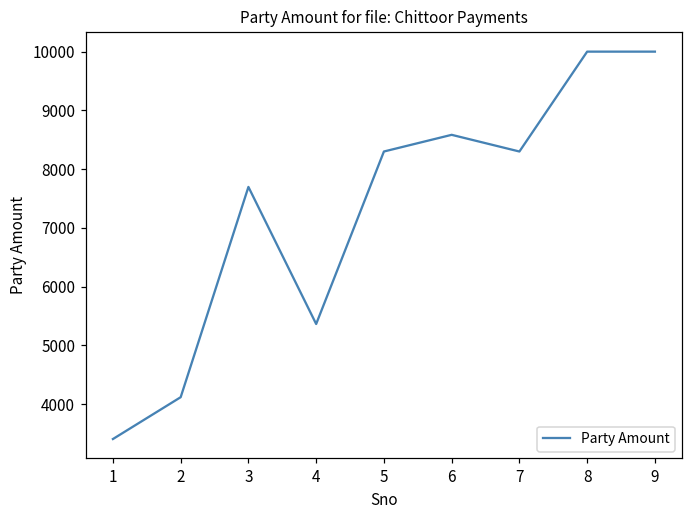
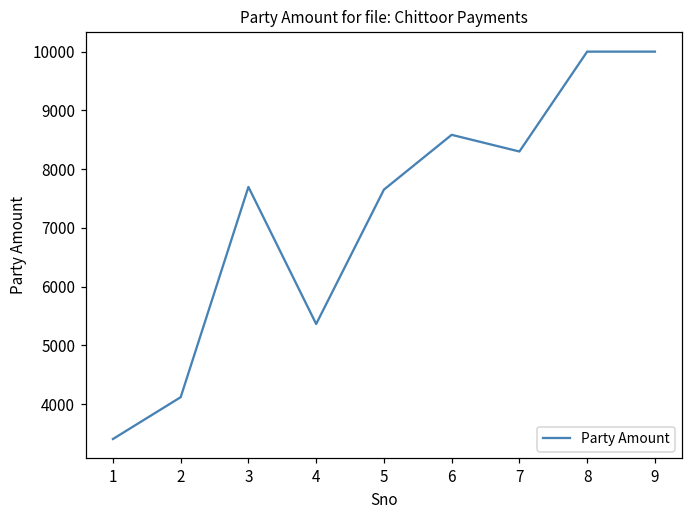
  {
    "1": 3400,
    "2": 4100,
    "3": 7700,
    "4": 5400,
-   "5": 8300,
+   "5": 7700,
    "6": 8600,
    "7": 8300,
    "8": 10000,
    "9": 10000
  }
